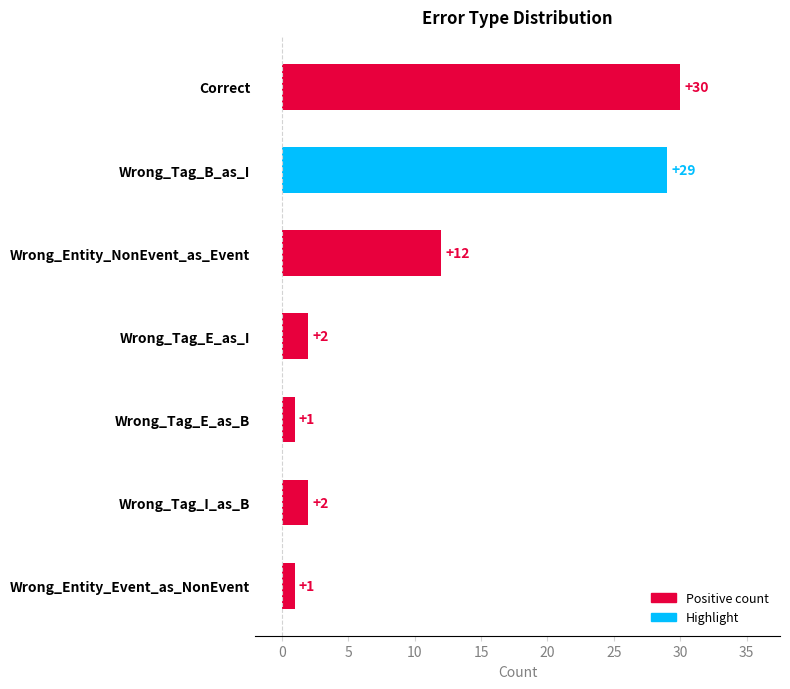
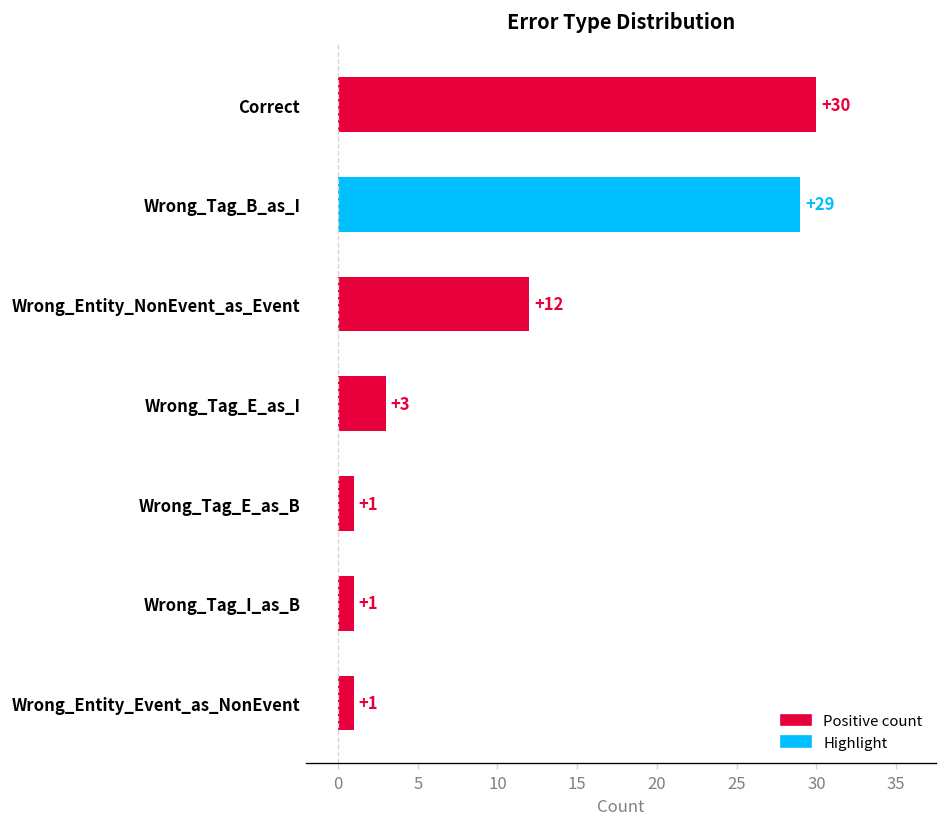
  {
    "Correct": "+30",
    "Wrong_Tag_B_as_I": "+29",
    "Wrong_Entity_NonEvent_as_Event": "+12",
-   "Wrong_Tag_E_as_I": "+2",
+   "Wrong_Tag_E_as_I": "+3",
    "Wrong_Tag_E_as_B": "+1",
-   "Wrong_Tag_I_as_B": "+2",
+   "Wrong_Tag_I_as_B": "+1",
    "Wrong_Entity_Event_as_NonEvent": "+1"
  }
